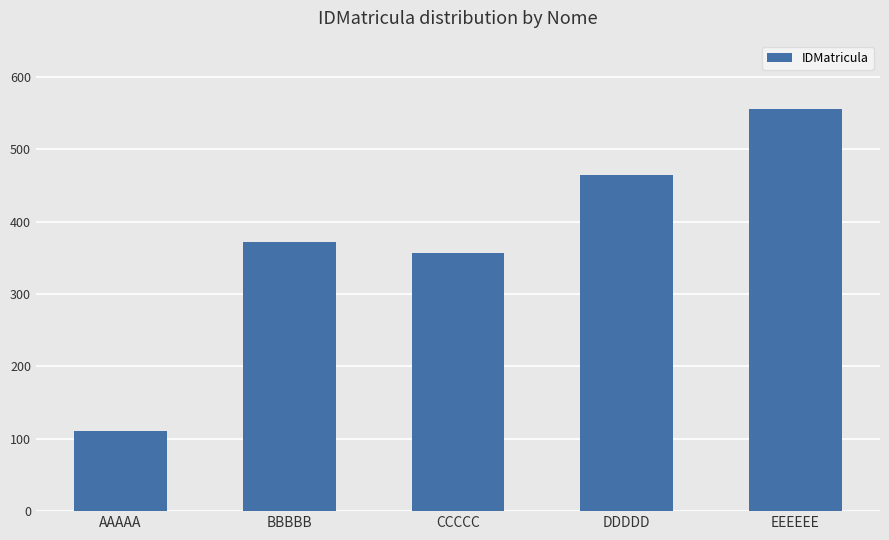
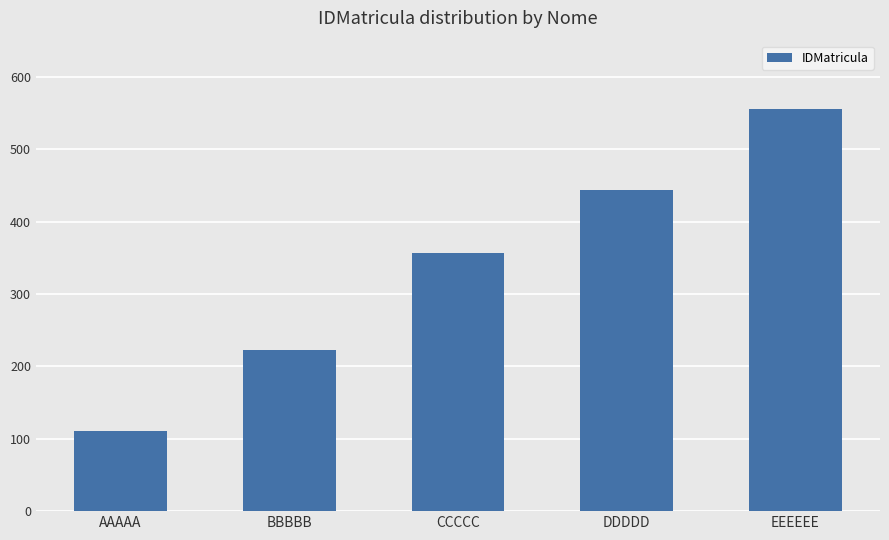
  {
    "AAAAA": 110,
-   "BBBBB": 370,
+   "BBBBB": 220,
    "CCCCC": 360,
-   "DDDDD": 470,
+   "DDDDD": 440,
    "EEEEEE": 560
  }
